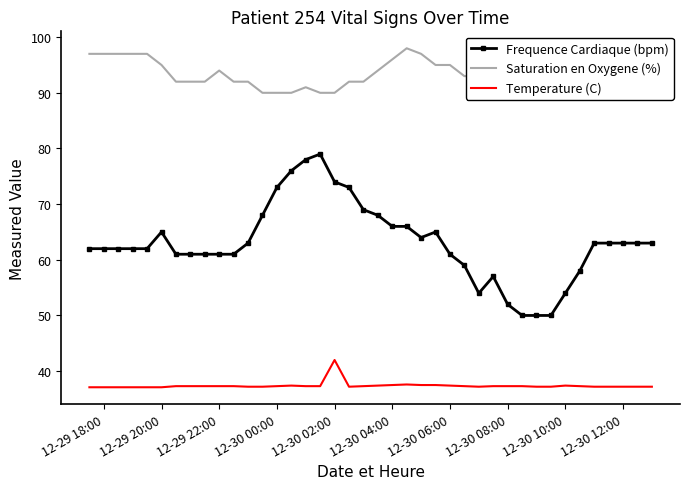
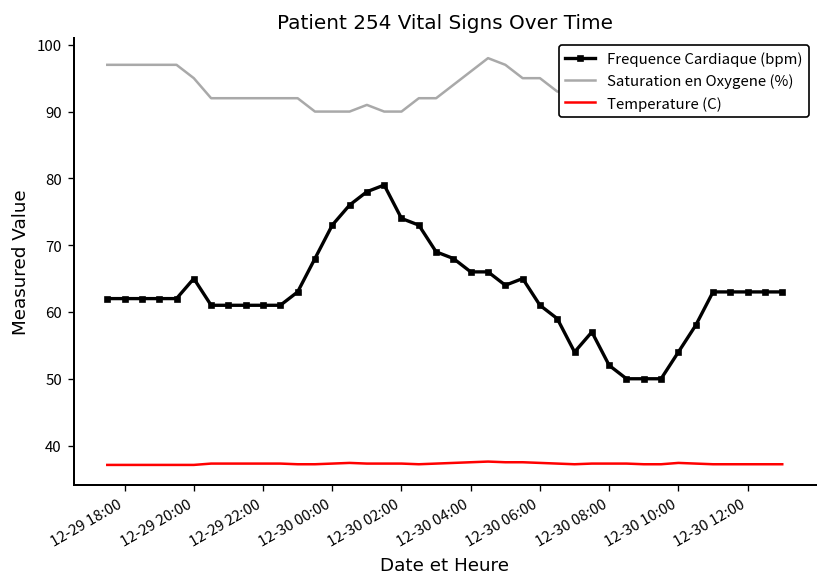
  {
    "Frequence Cardiaque (bpm)": {
      "12-29 18:00": 62,
      "12-29 20:00": 65,
      "12-29 22:00": 61,
      "12-30 00:00": 73,
      "12-30 02:00": 74,
      "12-30 04:00": 66,
      "12-30 06:00": 61,
      "12-30 08:00": 52,
      "12-30 10:00": 54,
      "12-30 12:00": 63
    },
    "Saturation en Oxygene (%)": {
      "12-29 18:00": 97,
      "12-29 20:00": 95,
-     "12-29 22:00": 94,
+     "12-29 22:00": 92,
      "12-30 00:00": 90,
      "12-30 02:00": 90,
      "12-30 04:00": 96,
      "12-30 06:00": 95
    },
    "Temperature (C)": {
      "12-29 18:00": 37,
      "12-29 20:00": 37,
      "12-29 22:00": 37,
      "12-30 00:00": 37,
-     "12-30 02:00": 42,
+     "12-30 02:00": 37,
      "12-30 04:00": 38,
      "12-30 06:00": 37,
      "12-30 08:00": 37,
      "12-30 10:00": 37,
      "12-30 12:00": 37
    }
  }
